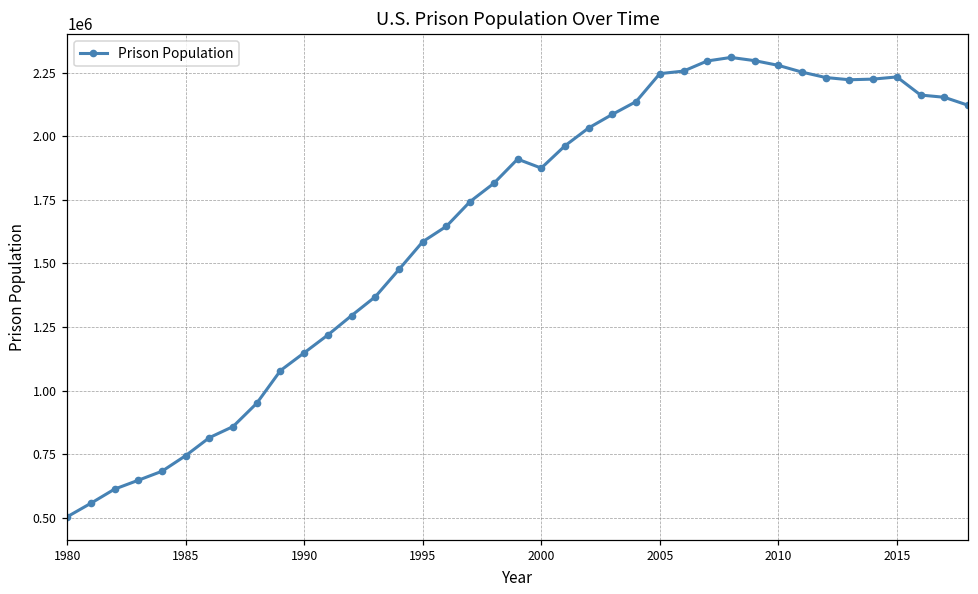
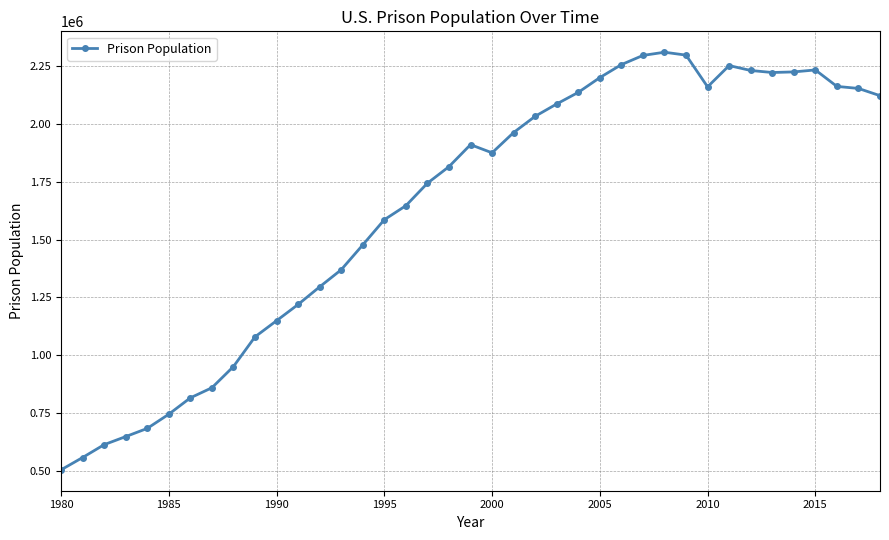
  {
    "1980": 500000,
    "1985": 740000,
    "1990": 1150000,
    "1995": 1590000,
    "2000": 1880000,
-   "2005": 2250000,
-   "2010": 2280000,
+   "2005": 2200000,
+   "2010": 2160000,
    "2015": 2230000
  }
